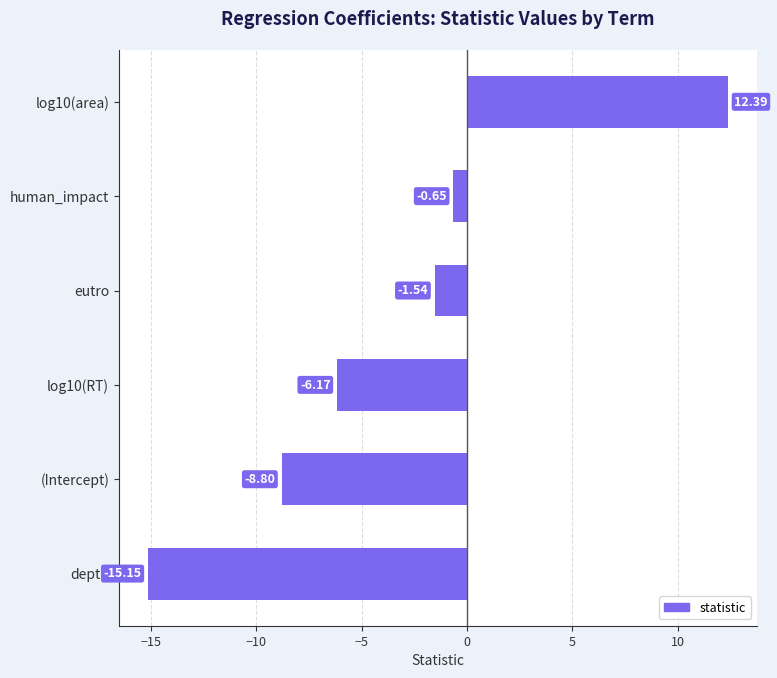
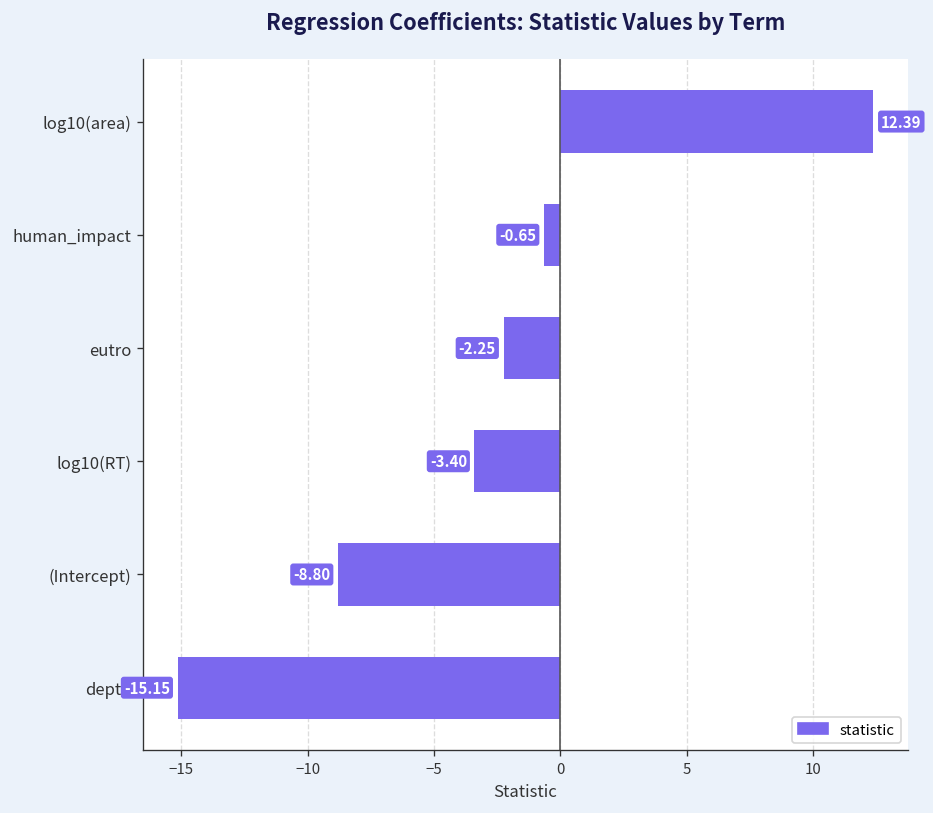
  {
-   "eutro": -1.54,
-   "log10(RT)": -6.17
+   "eutro": -2.25,
+   "log10(RT)": -3.40
  }
